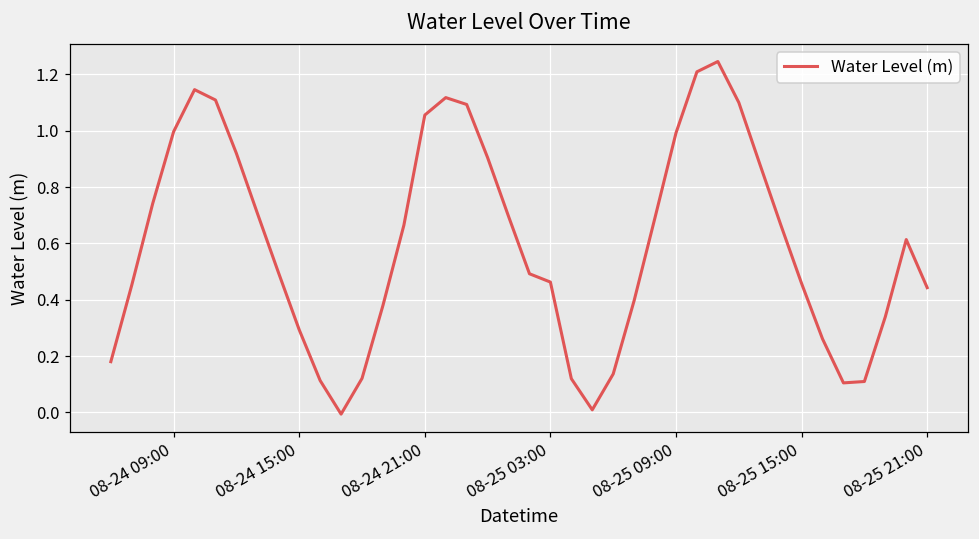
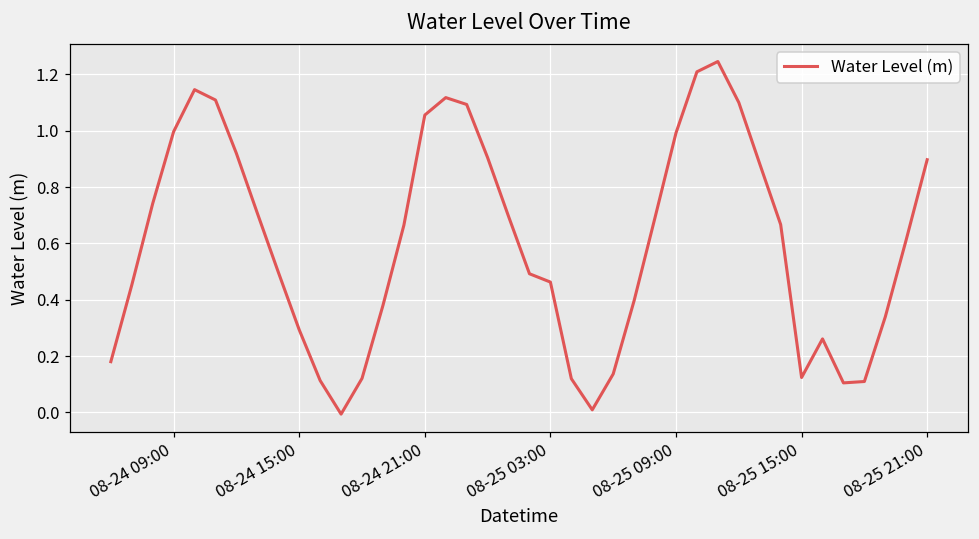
  {
    "08-24 09:00": 1.00,
    "08-24 15:00": 0.29,
    "08-24 21:00": 1.06,
    "08-25 03:00": 0.46,
    "08-25 09:00": 0.99,
-   "08-25 15:00": 0.46,
-   "08-25 21:00": 0.44
+   "08-25 15:00": 0.12,
+   "08-25 21:00": 0.90
  }
